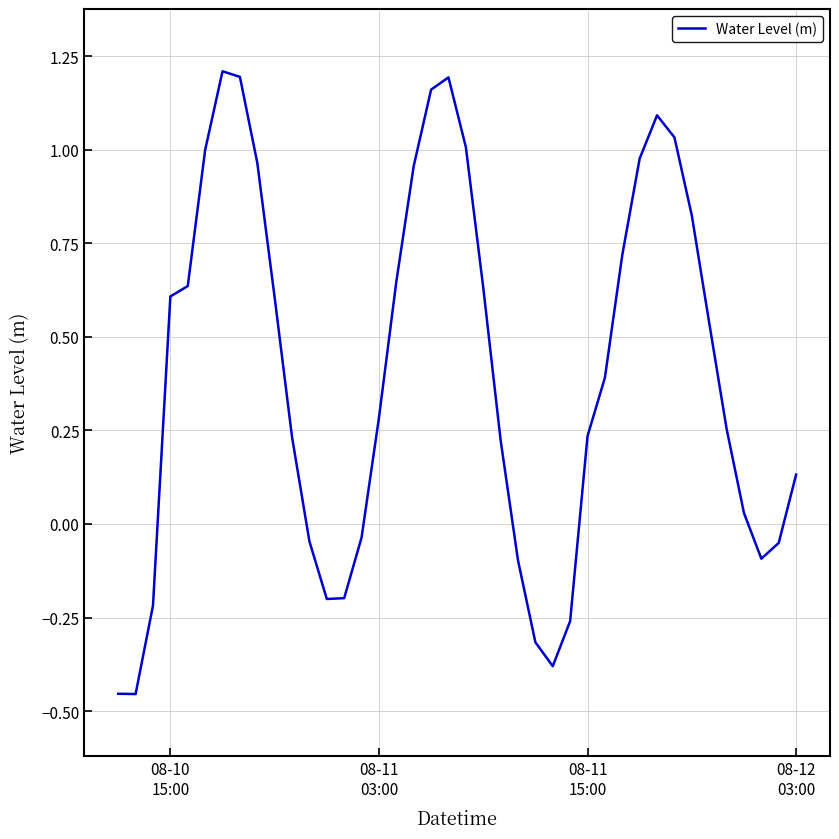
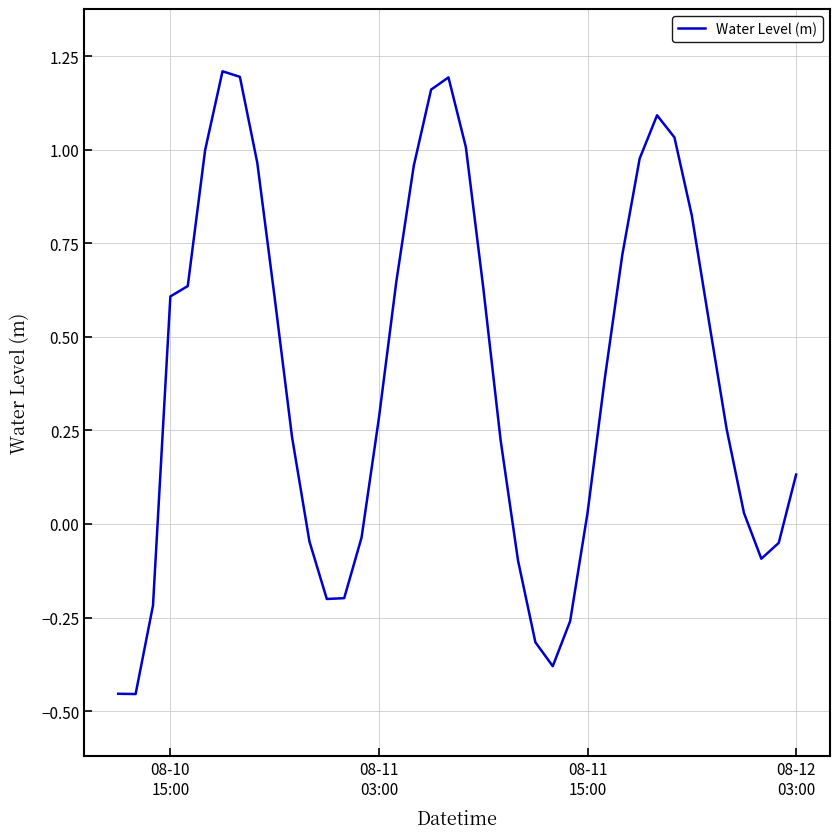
  {
    "08-10 15:00": 0.61,
    "08-11 03:00": 0.28,
-   "08-11 15:00": 0.23,
+   "08-11 15:00": 0.03,
    "08-12 03:00": 0.13
  }
